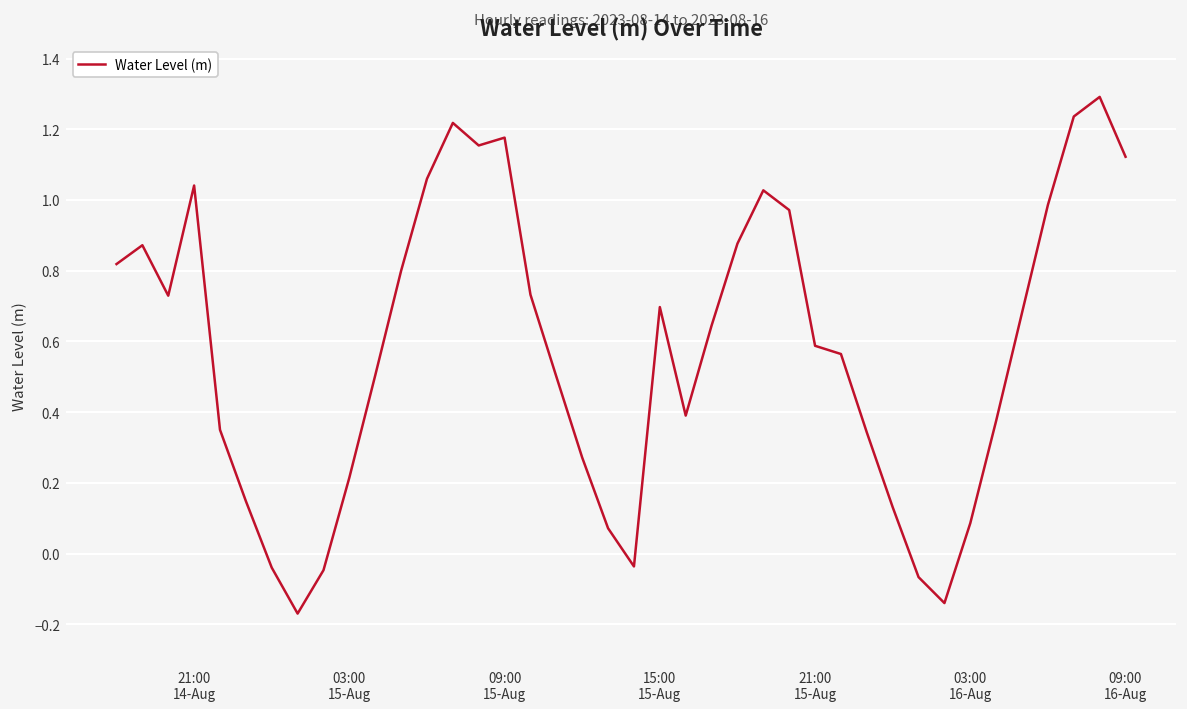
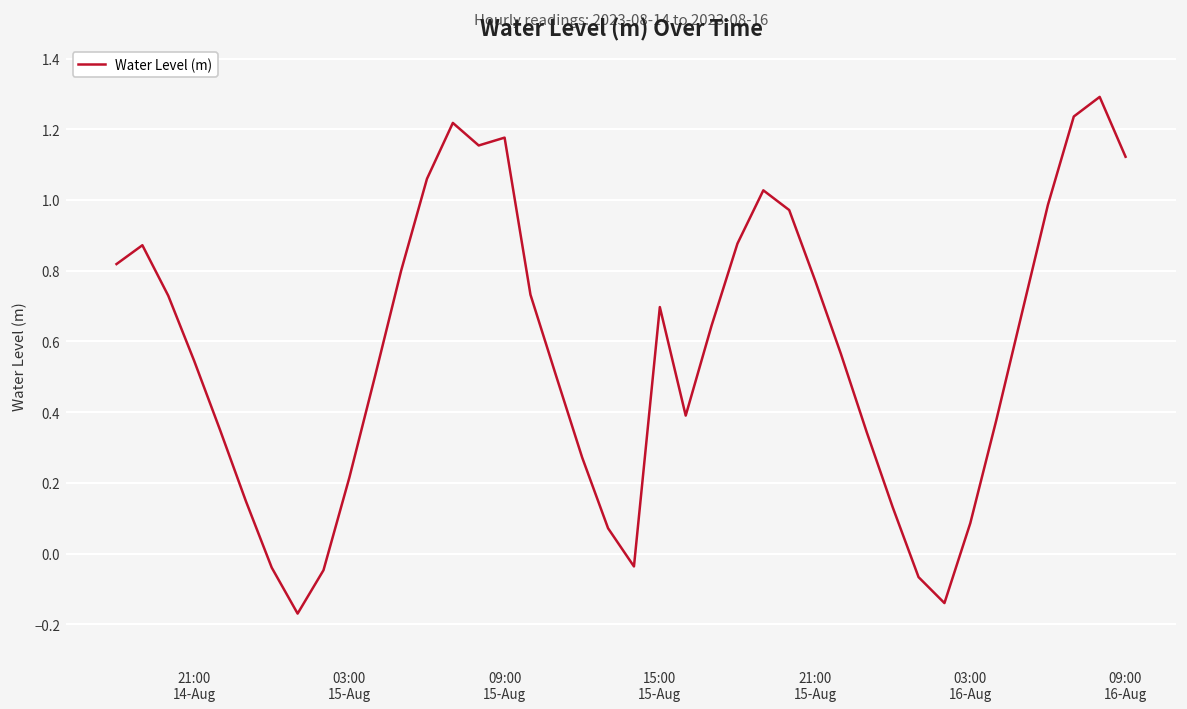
  {
-   "21:00 14-Aug": 1.04,
+   "21:00 14-Aug": 0.55,
    "03:00 15-Aug": 0.22,
    "09:00 15-Aug": 1.18,
    "15:00 15-Aug": 0.70,
-   "21:00 15-Aug": 0.59,
+   "21:00 15-Aug": 0.77,
    "03:00 16-Aug": 0.09,
    "09:00 16-Aug": 1.12
  }
